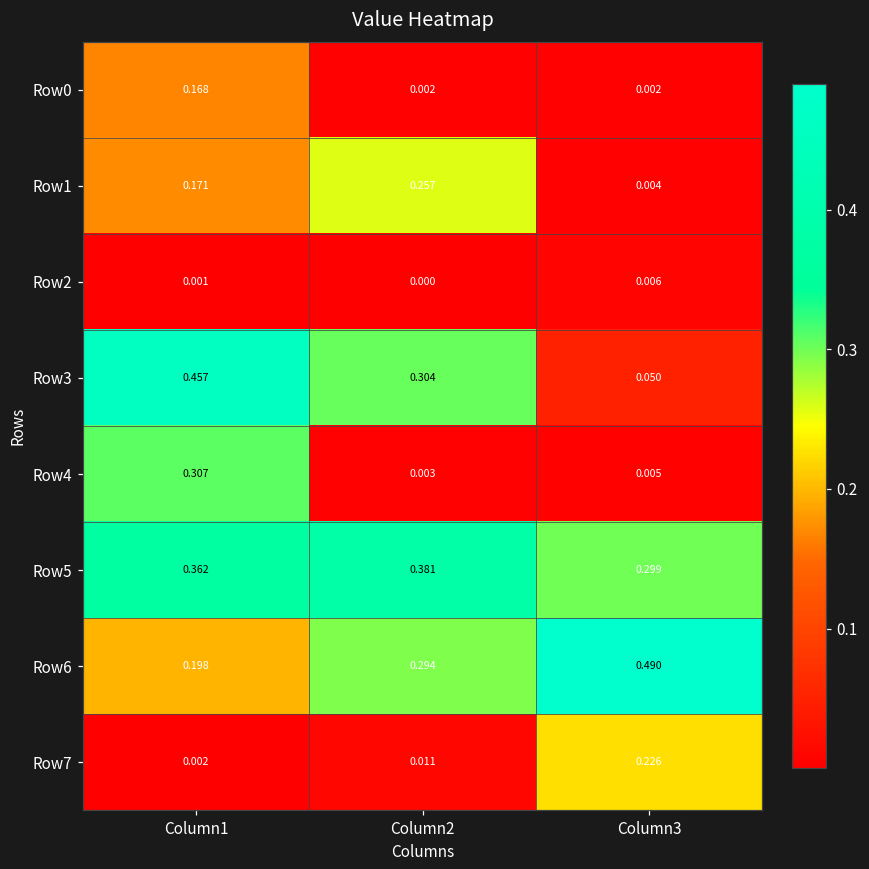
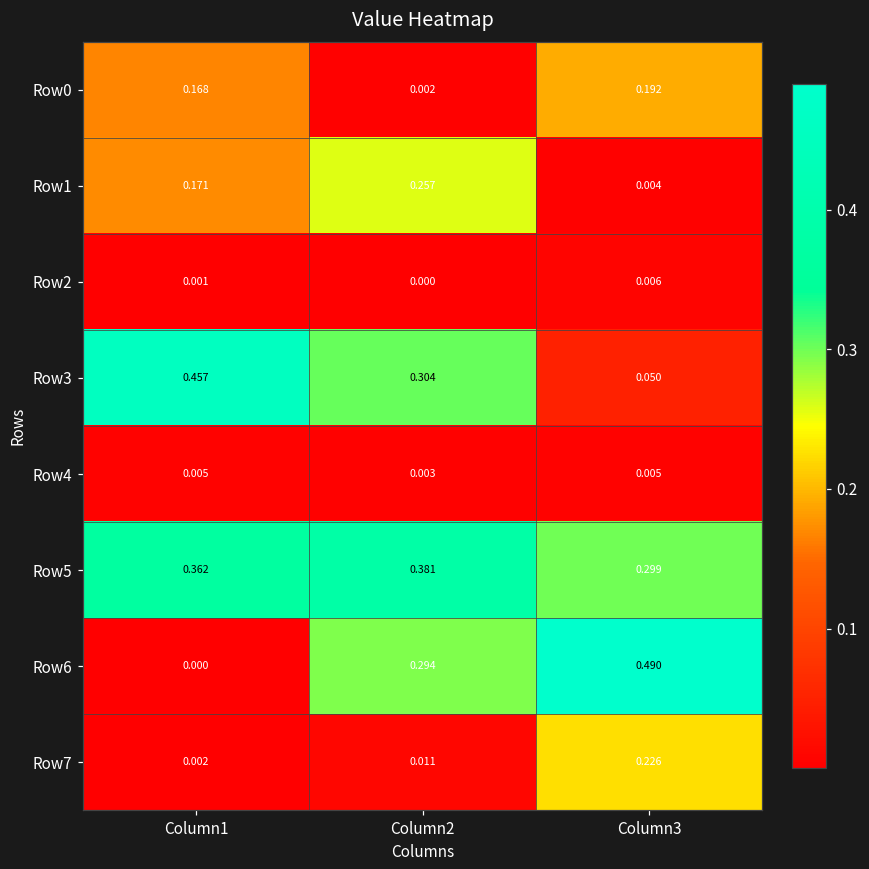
  {
    "Row0": {
      "Column1": 0.168,
      "Column2": 0.002,
-     "Column3": 0.002
+     "Column3": 0.192
    },
    "Row1": {
      "Column1": 0.171,
      "Column2": 0.257,
      "Column3": 0.004
    },
    "Row2": {
      "Column1": 0.001,
      "Column2": 0.000,
      "Column3": 0.006
    },
    "Row3": {
      "Column1": 0.457,
      "Column2": 0.304,
      "Column3": 0.050
    },
    "Row4": {
-     "Column1": 0.307,
+     "Column1": 0.005,
      "Column2": 0.003,
      "Column3": 0.005
    },
    "Row5": {
      "Column1": 0.362,
      "Column2": 0.381,
      "Column3": 0.299
    },
    "Row6": {
-     "Column1": 0.198,
+     "Column1": 0.000,
      "Column2": 0.294,
      "Column3": 0.490
    },
    "Row7": {
      "Column1": 0.002,
      "Column2": 0.011,
      "Column3": 0.226
    }
  }
